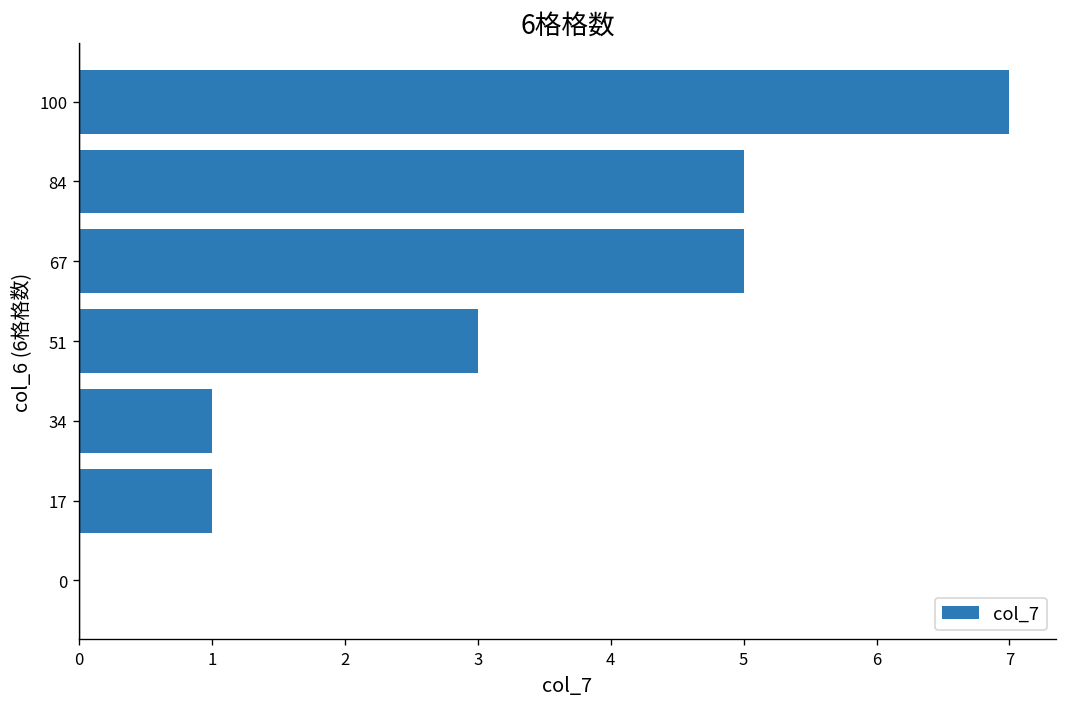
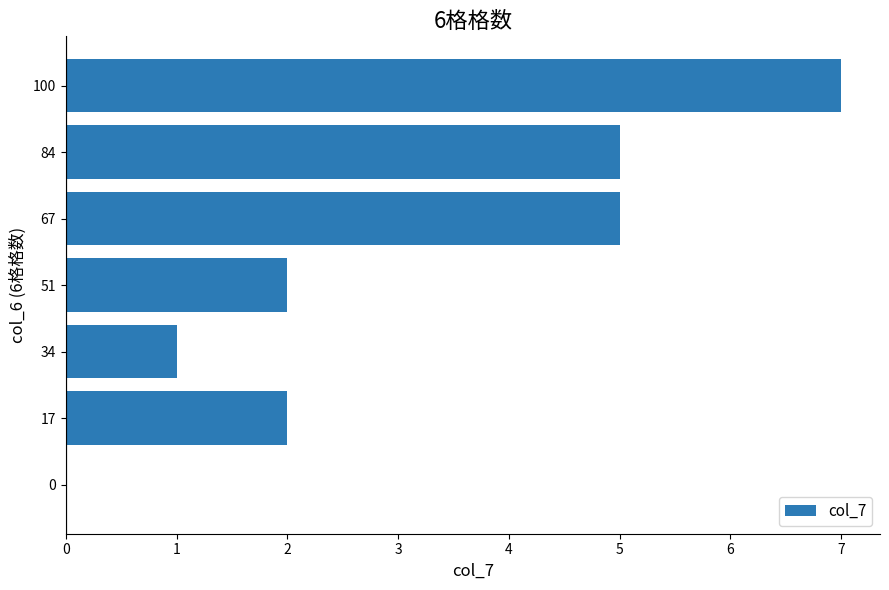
  {
    "100": 7,
    "84": 5,
    "67": 5,
-   "51": 3,
+   "51": 2,
    "34": 1,
-   "17": 1,
+   "17": 2,
    "0": 0
  }
